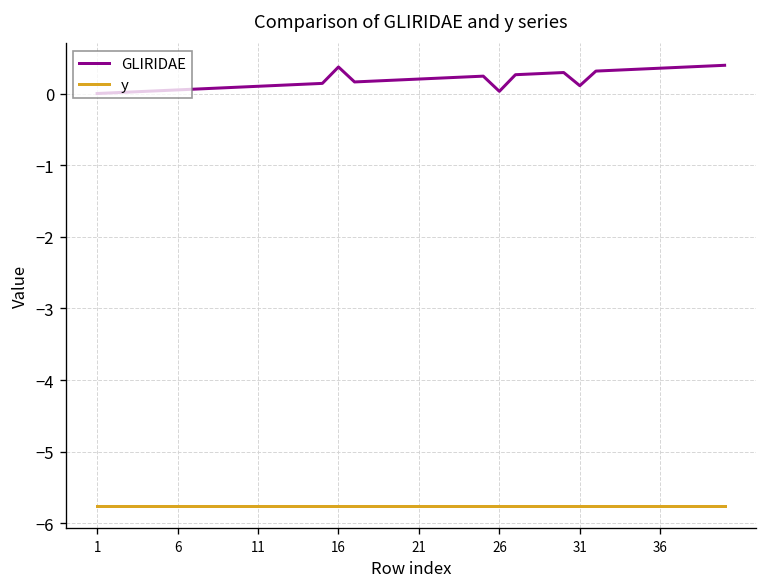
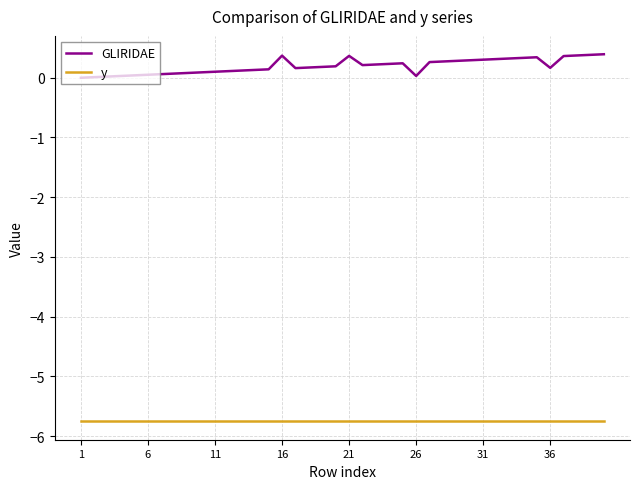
  {
    "GLIRIDAE": {
      "11": 0.1,
      "16": 0.4,
-     "21": 0.2,
+     "21": 0.4,
      "26": 0.0,
-     "31": 0.1,
-     "36": 0.4
+     "31": 0.3,
+     "36": 0.2
    },
    "y": {
      "1": -5.8,
      "6": -5.8,
      "11": -5.8,
      "16": -5.8,
      "21": -5.8,
      "26": -5.8,
      "31": -5.8,
      "36": -5.8
    }
  }
